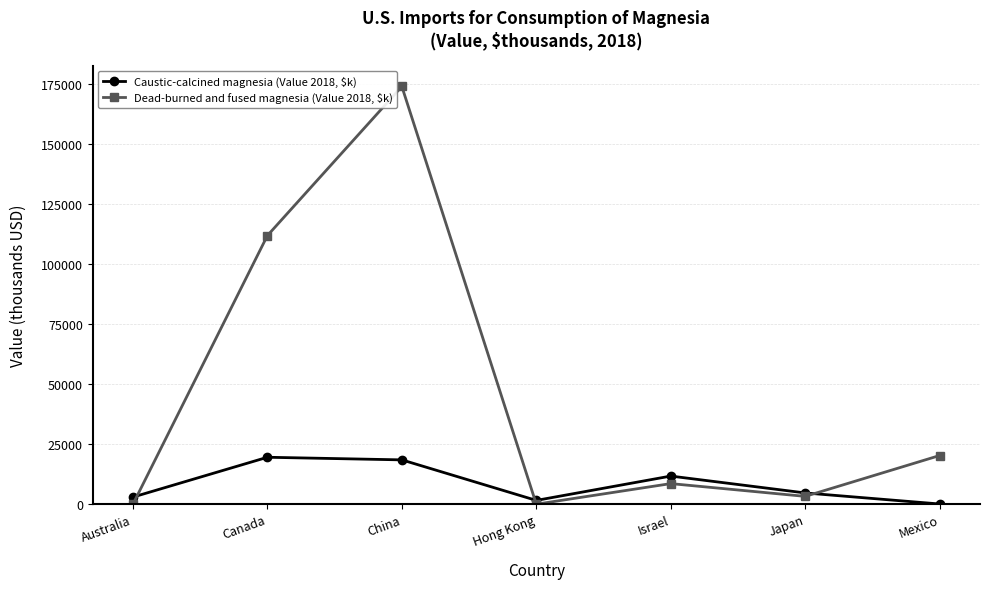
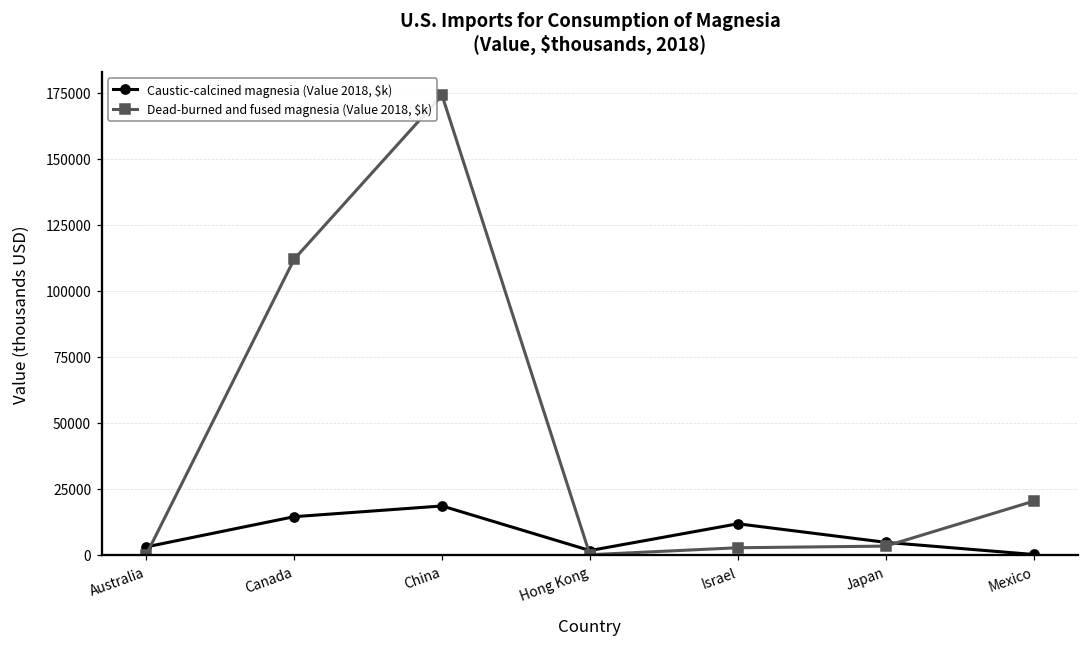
  {
    "Caustic-calcined magnesia (Value 2018, $k)": {
      "Australia": 3000,
-     "Canada": 20000,
+     "Canada": 14000,
      "China": 18000,
      "Hong Kong": 2000,
      "Israel": 12000,
      "Japan": 5000,
      "Mexico": 0
    },
    "Dead-burned and fused magnesia (Value 2018, $k)": {
      "Australia": 0,
      "Canada": 112000,
      "China": 174000,
      "Hong Kong": 0,
-     "Israel": 9000,
+     "Israel": 3000,
      "Japan": 3000,
      "Mexico": 20000
    }
  }
